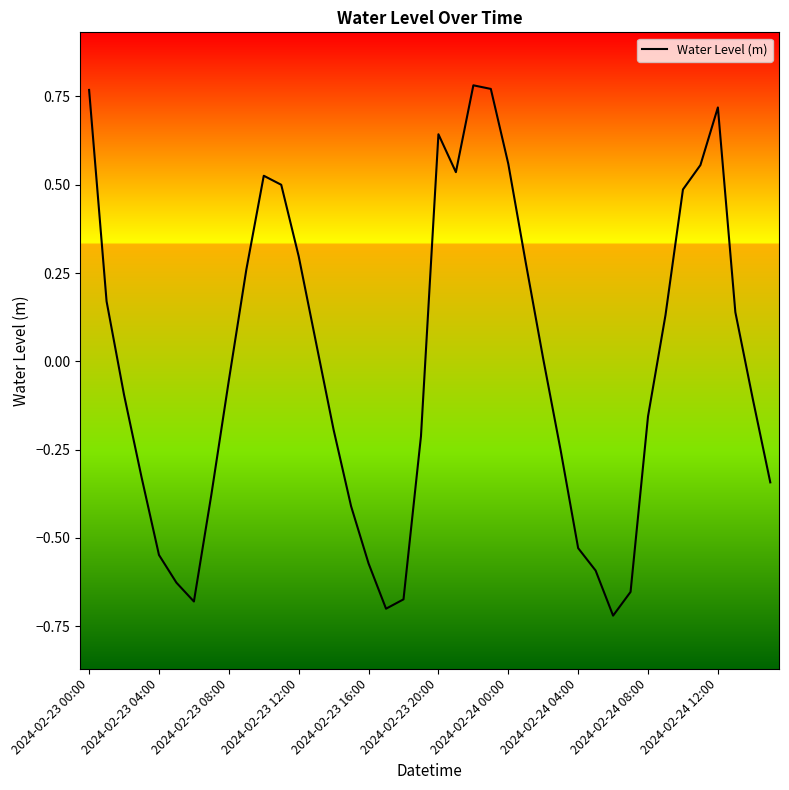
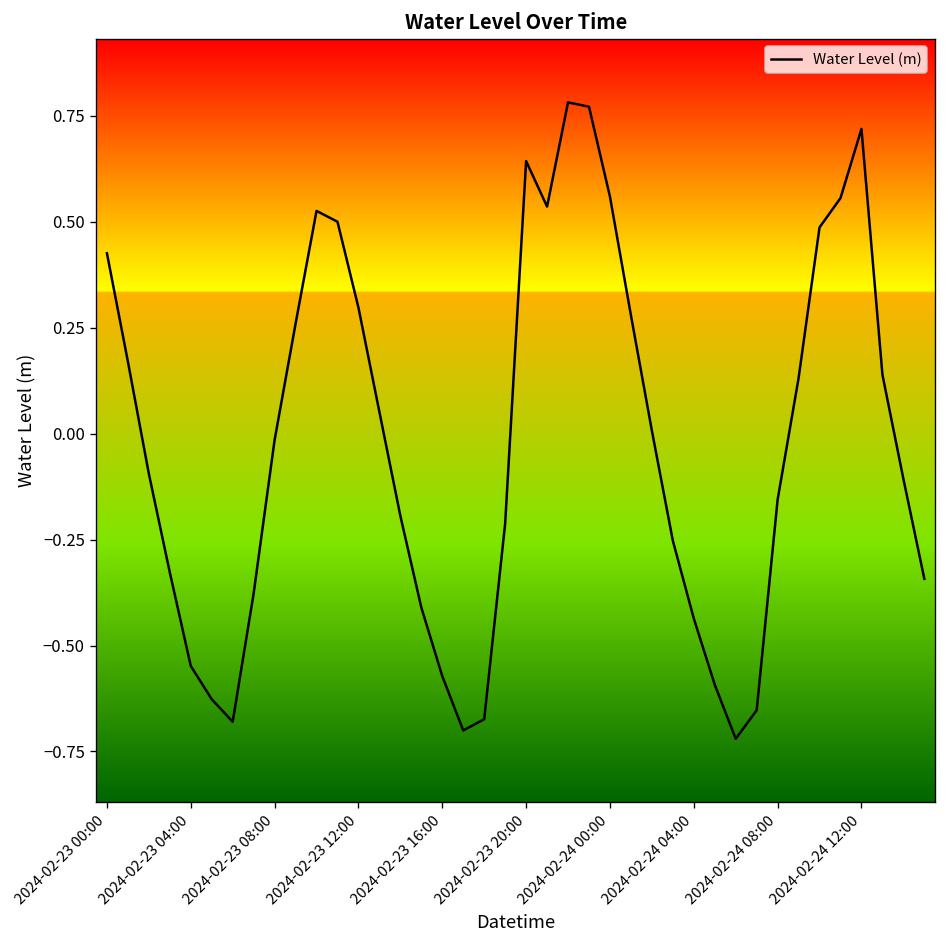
  {
-   "2024-02-23 00:00": 0.77,
+   "2024-02-23 00:00": 0.43,
    "2024-02-23 04:00": -0.55,
-   "2024-02-23 08:00": -0.05,
+   "2024-02-23 08:00": -0.02,
    "2024-02-23 12:00": 0.30,
    "2024-02-23 16:00": -0.57,
    "2024-02-23 20:00": 0.64,
    "2024-02-24 00:00": 0.56,
-   "2024-02-24 04:00": -0.53,
+   "2024-02-24 04:00": -0.44,
    "2024-02-24 08:00": -0.16,
    "2024-02-24 12:00": 0.72
  }
